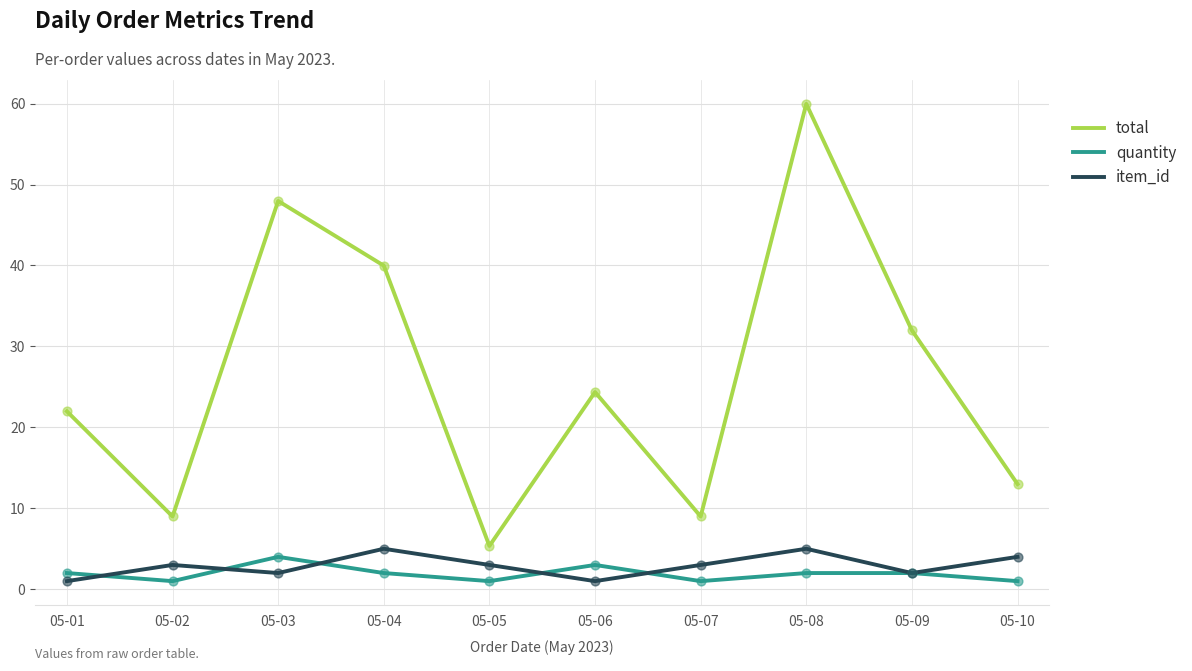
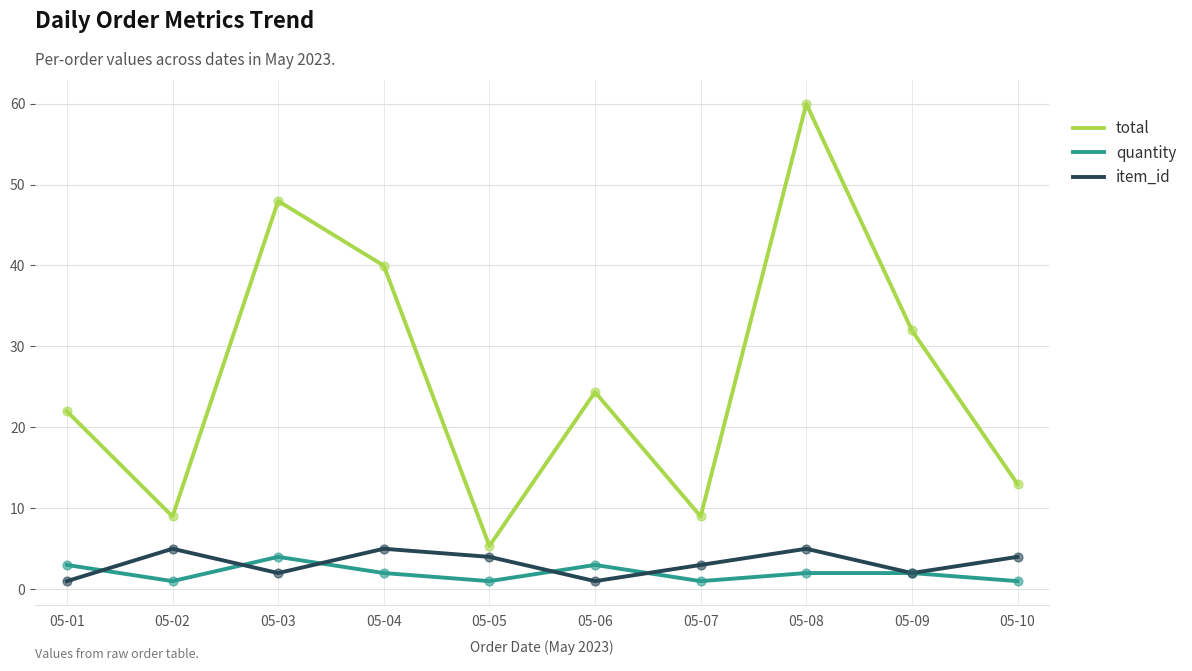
  {
    "total": {
      "05-01": 22,
      "05-02": 9,
      "05-03": 48,
      "05-04": 40,
      "05-05": 5,
      "05-06": 24,
      "05-07": 9,
      "05-08": 60,
      "05-09": 32,
      "05-10": 13
    },
    "quantity": {
-     "05-01": 2,
+     "05-01": 3,
      "05-02": 1,
      "05-03": 4,
      "05-04": 2,
      "05-05": 1,
      "05-06": 3,
      "05-07": 1,
      "05-08": 2,
      "05-10": 1
    },
    "item_id": {
      "05-01": 1,
-     "05-02": 3,
+     "05-02": 5,
      "05-03": 2,
      "05-04": 5,
-     "05-05": 3,
+     "05-05": 4,
      "05-06": 1,
      "05-07": 3,
      "05-08": 5,
      "05-10": 4
    }
  }
